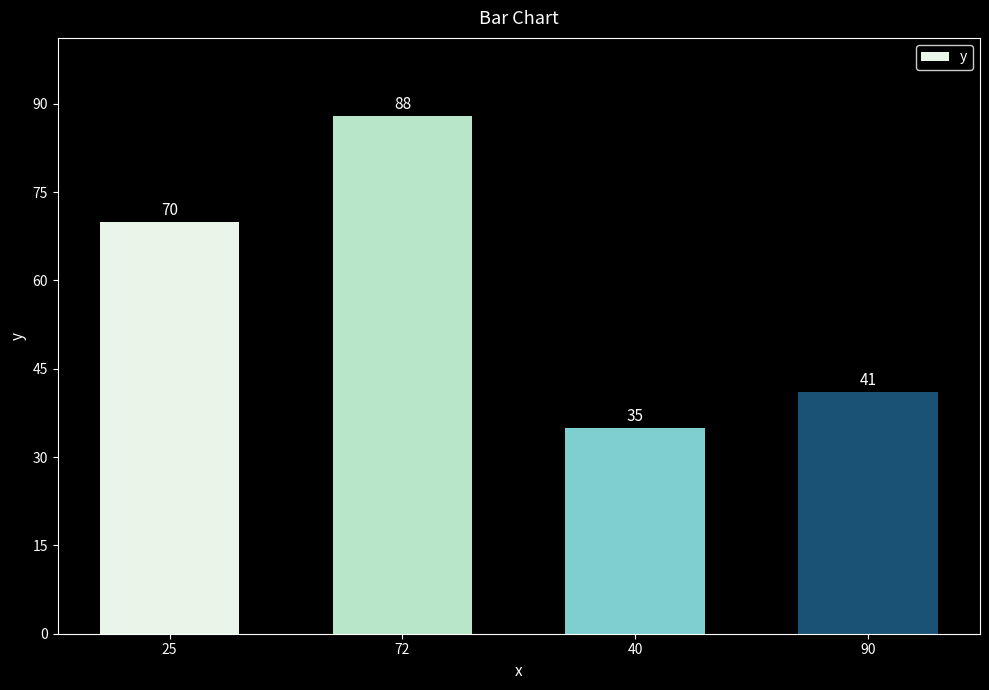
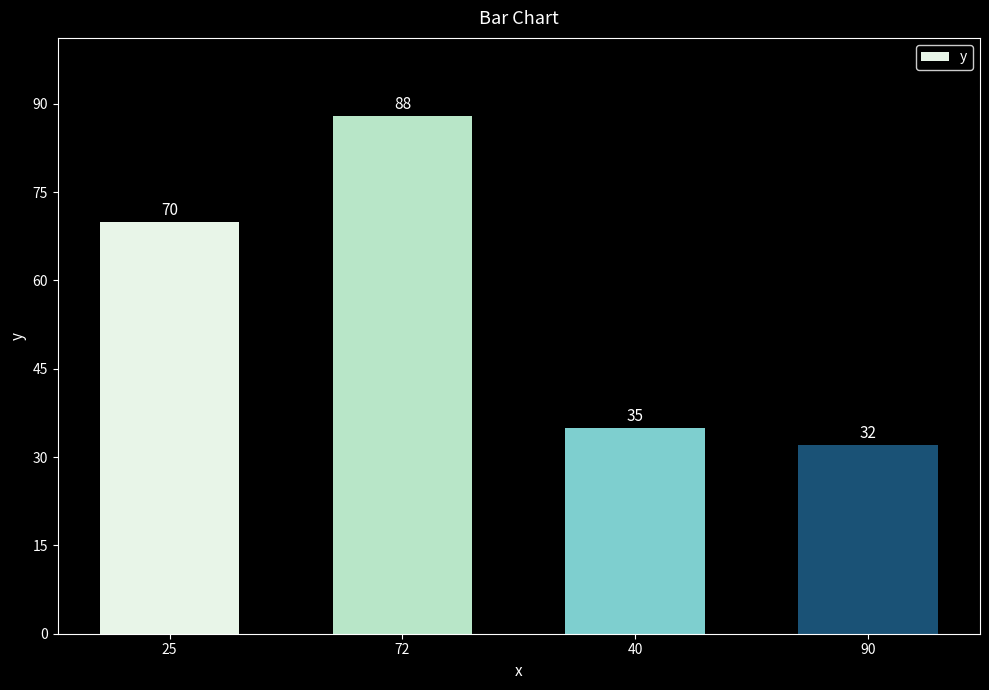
  {
    "25": 70,
    "72": 88,
    "40": 35,
-   "90": 41
+   "90": 32
  }
